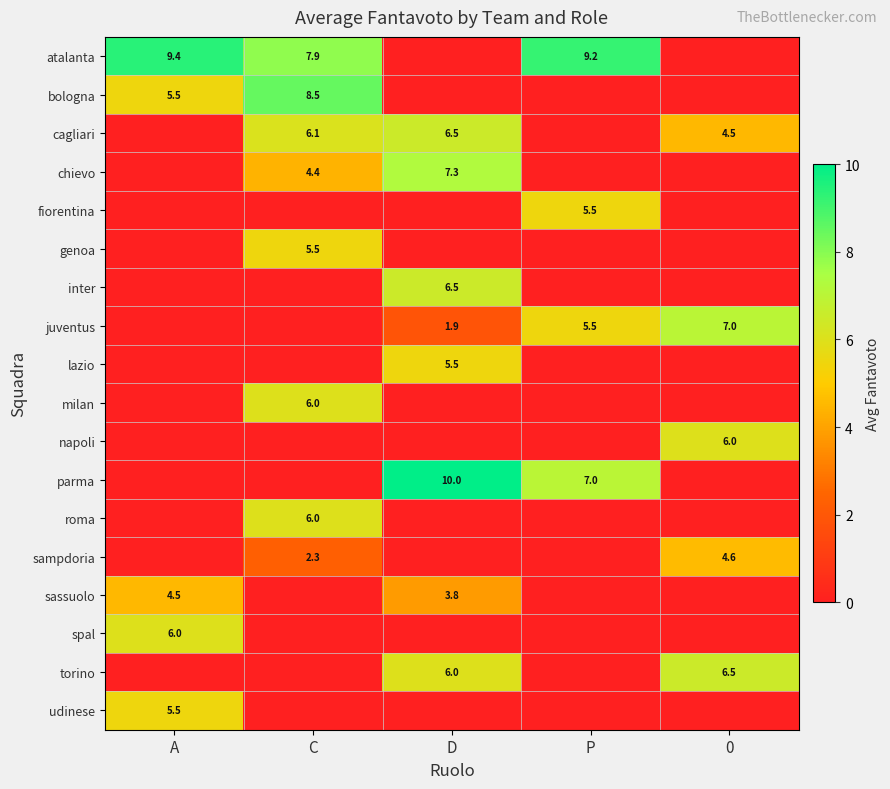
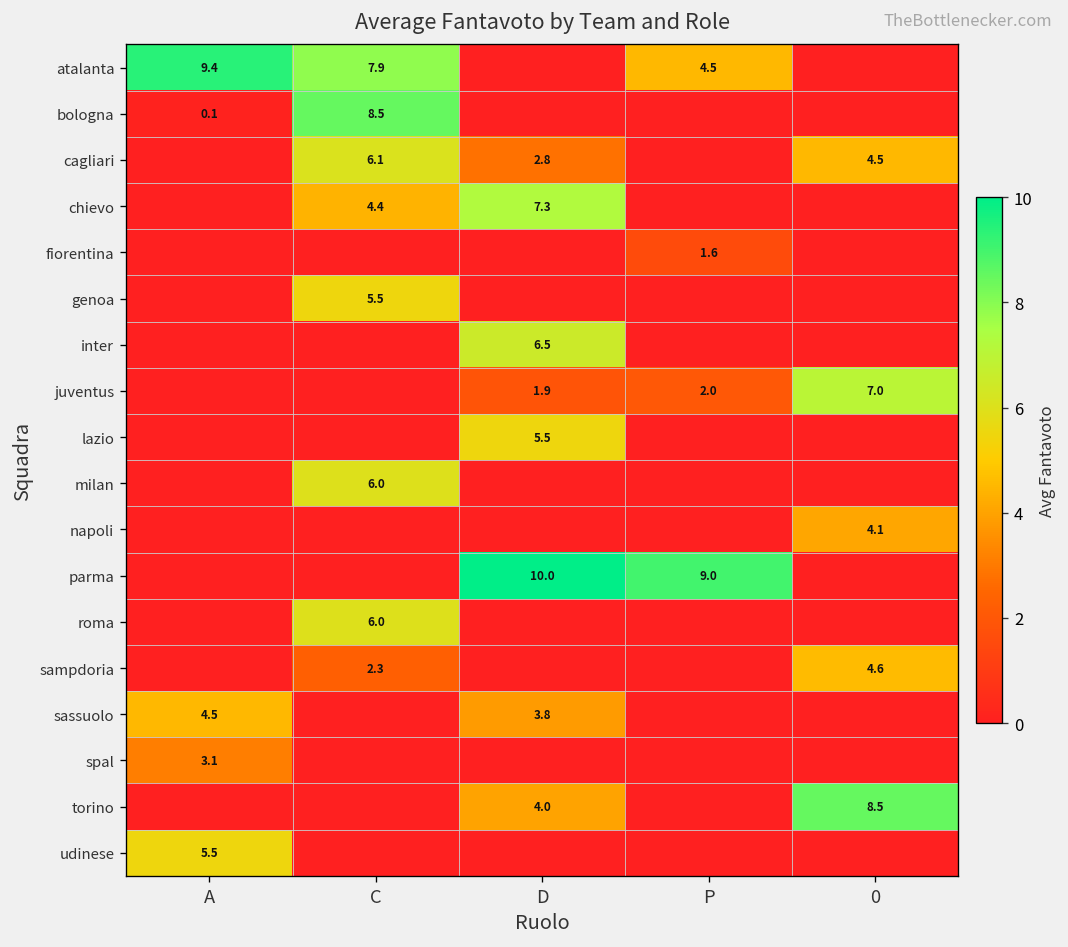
  {
    "atalanta": {
      "A": 9.4,
      "C": 7.9,
-     "P": 9.2
+     "P": 4.5
    },
    "bologna": {
-     "A": 5.5,
+     "A": 0.1,
      "C": 8.5
    },
    "cagliari": {
      "C": 6.1,
-     "D": 6.5,
+     "D": 2.8,
      "0": 4.5
    },
    "chievo": {
      "C": 4.4,
      "D": 7.3
    },
    "fiorentina": {
-     "P": 5.5
+     "P": 1.6
    },
    "genoa": {
      "C": 5.5
    },
    "inter": {
      "D": 6.5
    },
    "juventus": {
      "D": 1.9,
-     "P": 5.5,
+     "P": 2.0,
      "0": 7.0
    },
    "lazio": {
      "D": 5.5
    },
    "milan": {
      "C": 6.0
    },
    "napoli": {
-     "0": 6.0
+     "0": 4.1
    },
    "parma": {
      "D": 10.0,
-     "P": 7.0
+     "P": 9.0
    },
    "roma": {
      "C": 6.0
    },
    "sampdoria": {
      "C": 2.3,
      "0": 4.6
    },
    "sassuolo": {
      "A": 4.5,
      "D": 3.8
    },
    "spal": {
-     "A": 6.0
+     "A": 3.1
    },
    "torino": {
-     "D": 6.0,
-     "0": 6.5
+     "D": 4.0,
+     "0": 8.5
    },
    "udinese": {
      "A": 5.5
    }
  }
